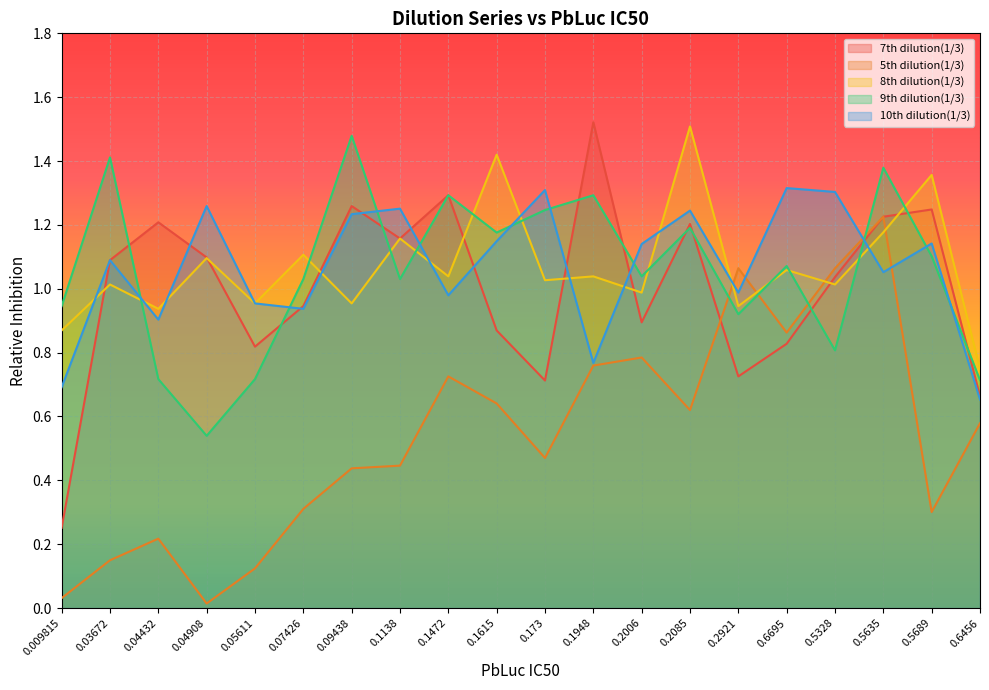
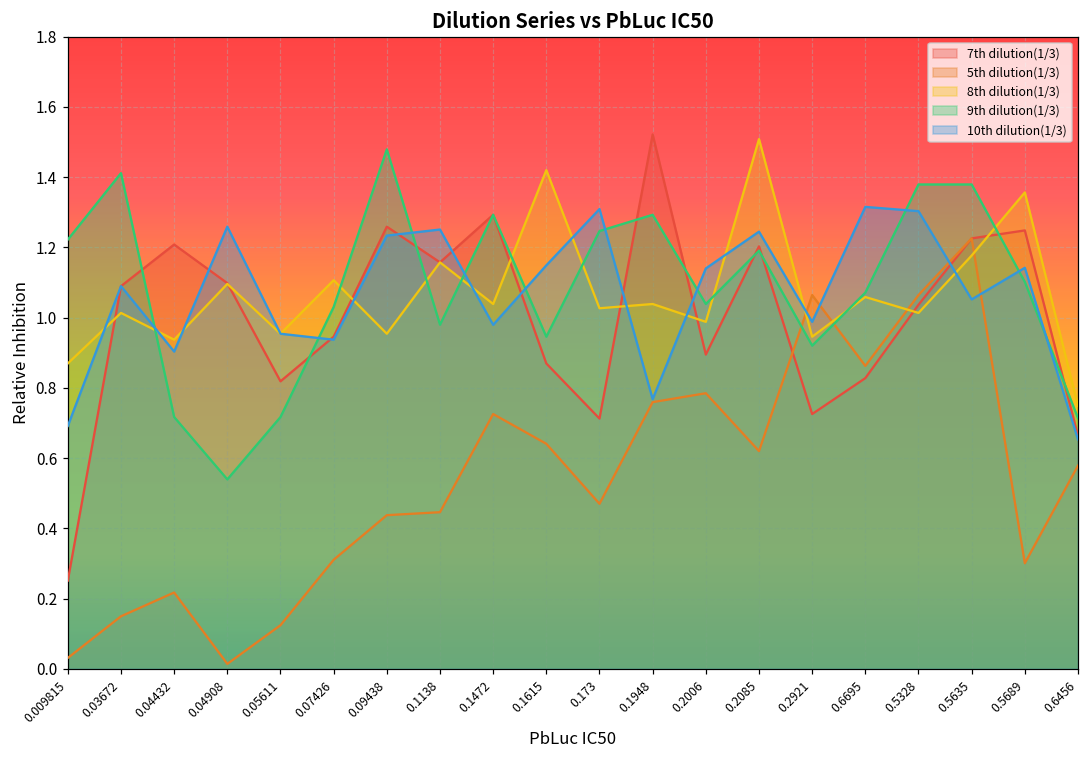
  {
    "9th dilution(1/3)": {
-     "0.009815": 0.95,
+     "0.009815": 1.22,
      "0.03672": 1.41,
      "0.04432": 0.72,
      "0.04908": 0.54,
      "0.05611": 0.72,
      "0.07426": 1.03,
      "0.09438": 1.48,
-     "0.1138": 1.03,
-     "0.1615": 1.18,
+     "0.1138": 0.98,
+     "0.1615": 0.95,
      "0.173": 1.25,
      "0.1948": 1.29,
      "0.2006": 1.04,
      "0.2085": 1.19,
      "0.2921": 0.92,
      "0.6695": 1.07,
-     "0.5328": 0.81,
+     "0.5328": 1.38,
      "0.5635": 1.38,
      "0.5689": 1.10,
      "0.6456": 0.71
    },
    "10th dilution(1/3)": {
      "0.009815": 0.69,
      "0.04432": 0.90,
      "0.04908": 1.26,
      "0.07426": 0.94,
      "0.09438": 1.23,
      "0.1138": 1.25,
      "0.1472": 0.98,
      "0.1615": 1.15,
      "0.173": 1.31,
      "0.1948": 0.77,
      "0.2006": 1.14,
      "0.2085": 1.24,
      "0.2921": 0.99,
      "0.6695": 1.32,
      "0.5328": 1.30,
      "0.5635": 1.05,
      "0.5689": 1.14,
      "0.6456": 0.65
    }
  }
